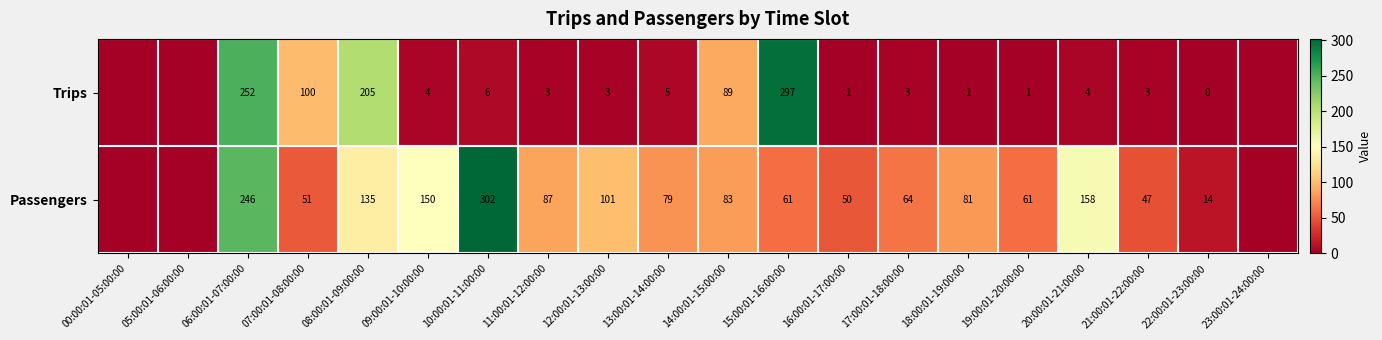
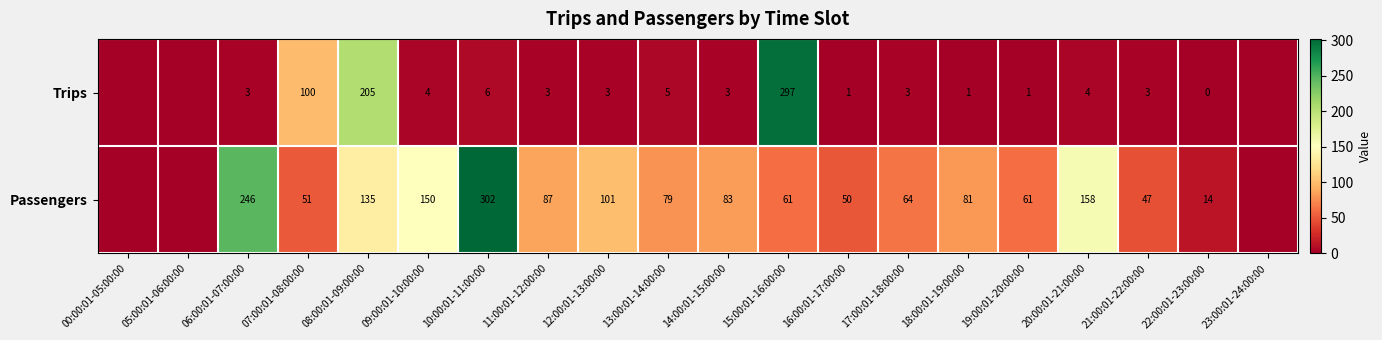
  {
    "Trips": {
-     "06:00:01-07:00:00": 252,
+     "06:00:01-07:00:00": 3,
      "07:00:01-08:00:00": 100,
      "08:00:01-09:00:00": 205,
      "09:00:01-10:00:00": 4,
      "10:00:01-11:00:00": 6,
      "11:00:01-12:00:00": 3,
      "12:00:01-13:00:00": 3,
      "13:00:01-14:00:00": 5,
-     "14:00:01-15:00:00": 89,
+     "14:00:01-15:00:00": 3,
      "15:00:01-16:00:00": 297,
      "16:00:01-17:00:00": 1,
      "17:00:01-18:00:00": 3,
      "18:00:01-19:00:00": 1,
      "19:00:01-20:00:00": 1,
      "20:00:01-21:00:00": 4,
      "21:00:01-22:00:00": 3,
      "22:00:01-23:00:00": 0
    },
    "Passengers": {
      "06:00:01-07:00:00": 246,
      "07:00:01-08:00:00": 51,
      "08:00:01-09:00:00": 135,
      "09:00:01-10:00:00": 150,
      "10:00:01-11:00:00": 302,
      "11:00:01-12:00:00": 87,
      "12:00:01-13:00:00": 101,
      "13:00:01-14:00:00": 79,
      "14:00:01-15:00:00": 83,
      "15:00:01-16:00:00": 61,
      "16:00:01-17:00:00": 50,
      "17:00:01-18:00:00": 64,
      "18:00:01-19:00:00": 81,
      "19:00:01-20:00:00": 61,
      "20:00:01-21:00:00": 158,
      "21:00:01-22:00:00": 47,
      "22:00:01-23:00:00": 14
    }
  }
